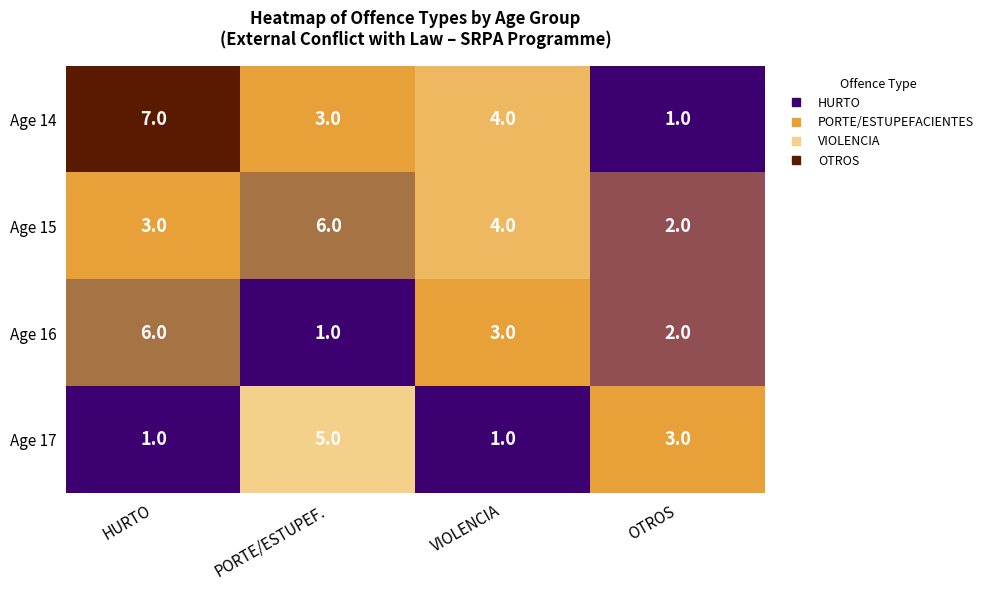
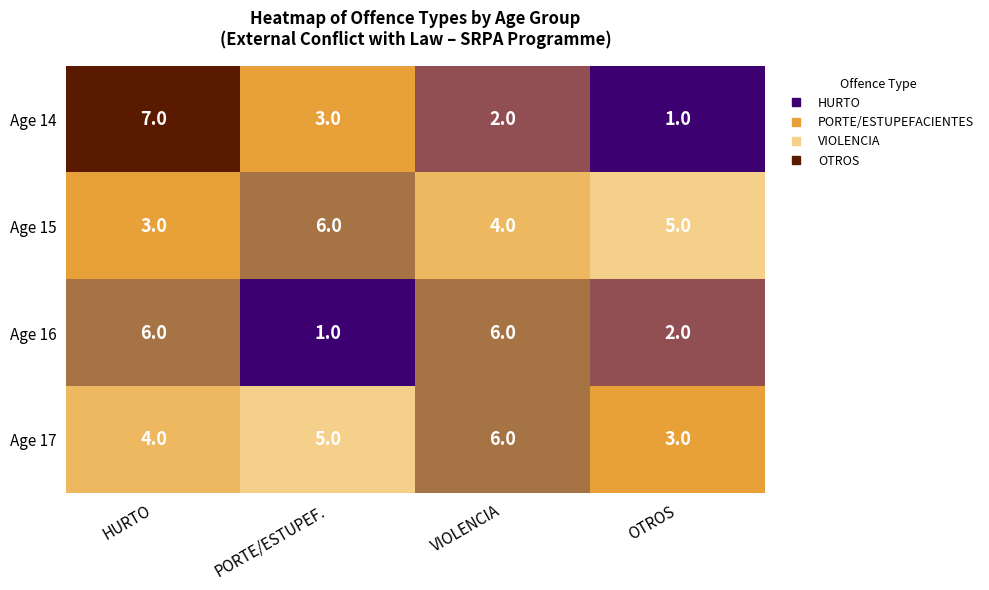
  {
    "Age 14": {
      "HURTO": 7.0,
      "PORTE/ESTUPEF.": 3.0,
-     "VIOLENCIA": 4.0,
+     "VIOLENCIA": 2.0,
      "OTROS": 1.0
    },
    "Age 15": {
      "HURTO": 3.0,
      "PORTE/ESTUPEF.": 6.0,
      "VIOLENCIA": 4.0,
-     "OTROS": 2.0
+     "OTROS": 5.0
    },
    "Age 16": {
      "HURTO": 6.0,
      "PORTE/ESTUPEF.": 1.0,
-     "VIOLENCIA": 3.0,
+     "VIOLENCIA": 6.0,
      "OTROS": 2.0
    },
    "Age 17": {
-     "HURTO": 1.0,
+     "HURTO": 4.0,
      "PORTE/ESTUPEF.": 5.0,
-     "VIOLENCIA": 1.0,
+     "VIOLENCIA": 6.0,
      "OTROS": 3.0
    }
  }
